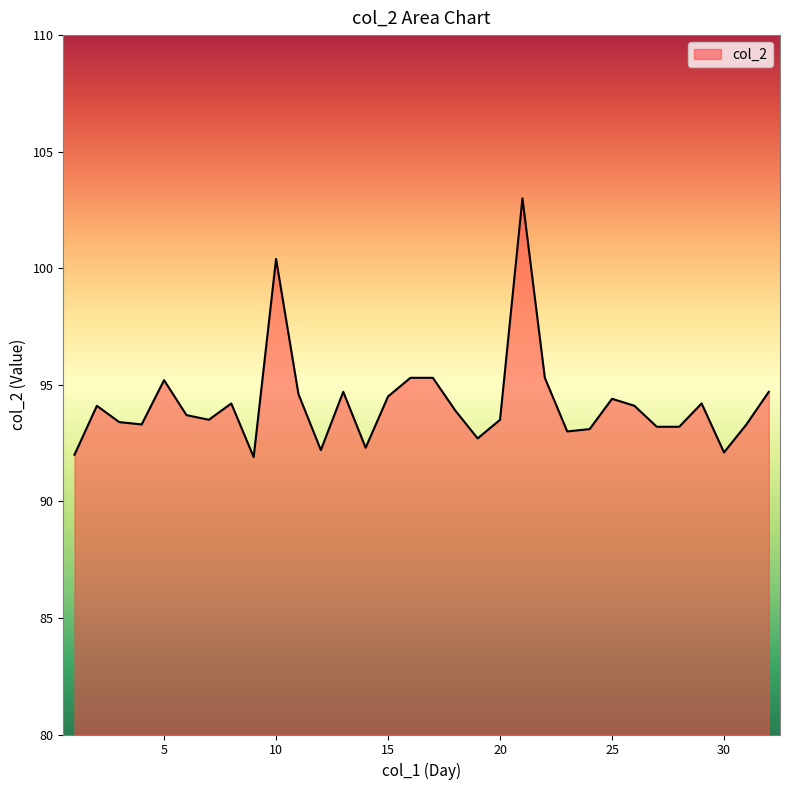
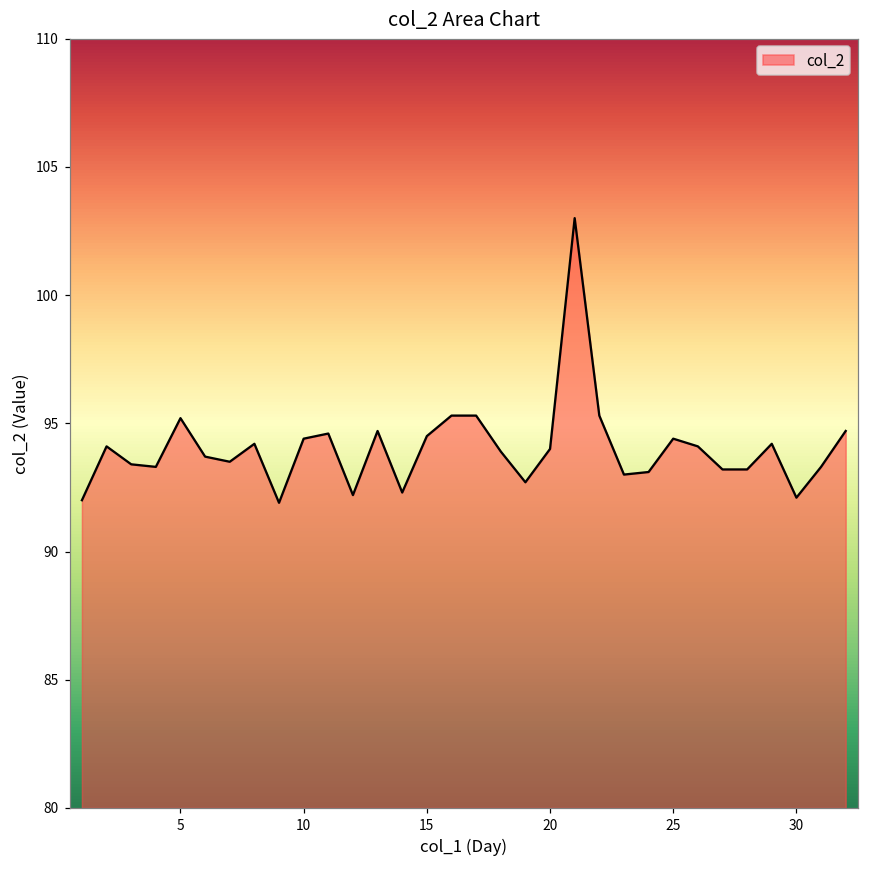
  {
    "5": 95.2,
-   "10": 100.4,
+   "10": 94.4,
    "15": 94.5,
-   "20": 93.5,
+   "20": 94.0,
    "25": 94.4,
    "30": 92.1
  }
